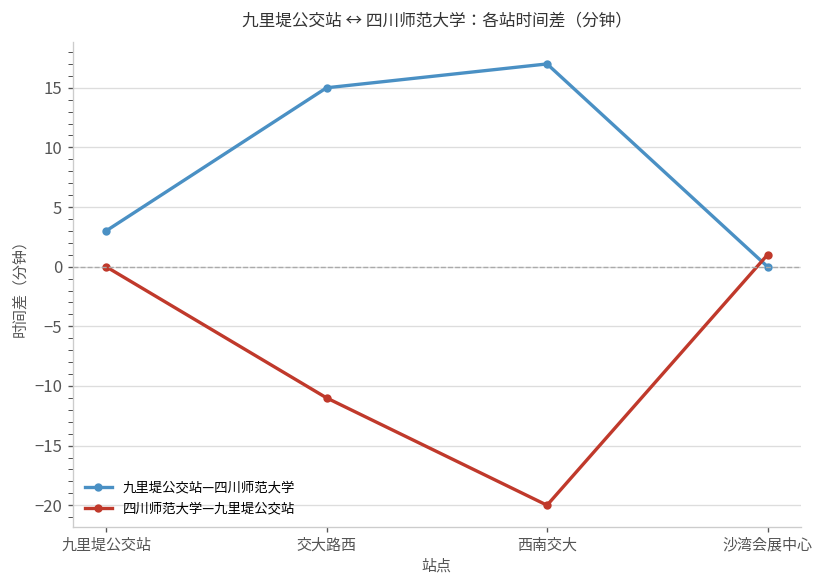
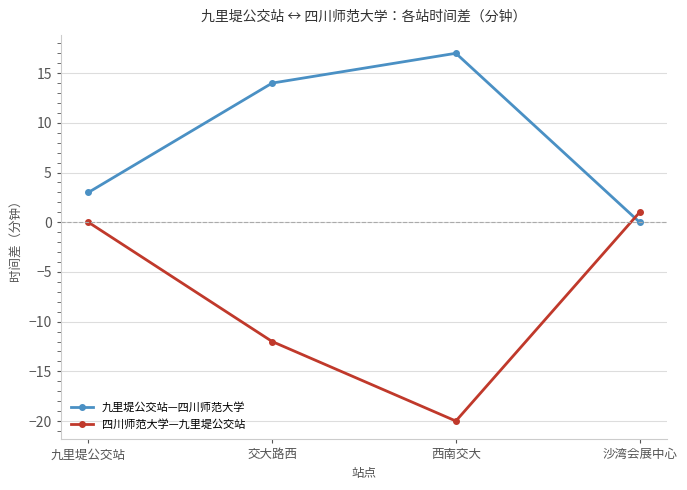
  {
    "九里堤公交站—四川师范大学": {
      "九里堤公交站": 3,
-     "交大路西": 15,
+     "交大路西": 14,
      "西南交大": 17,
      "沙湾会展中心": 0
    },
    "四川师范大学—九里堤公交站": {
      "九里堤公交站": 0,
-     "交大路西": -11,
+     "交大路西": -12,
      "西南交大": -20,
      "沙湾会展中心": 1
    }
  }
